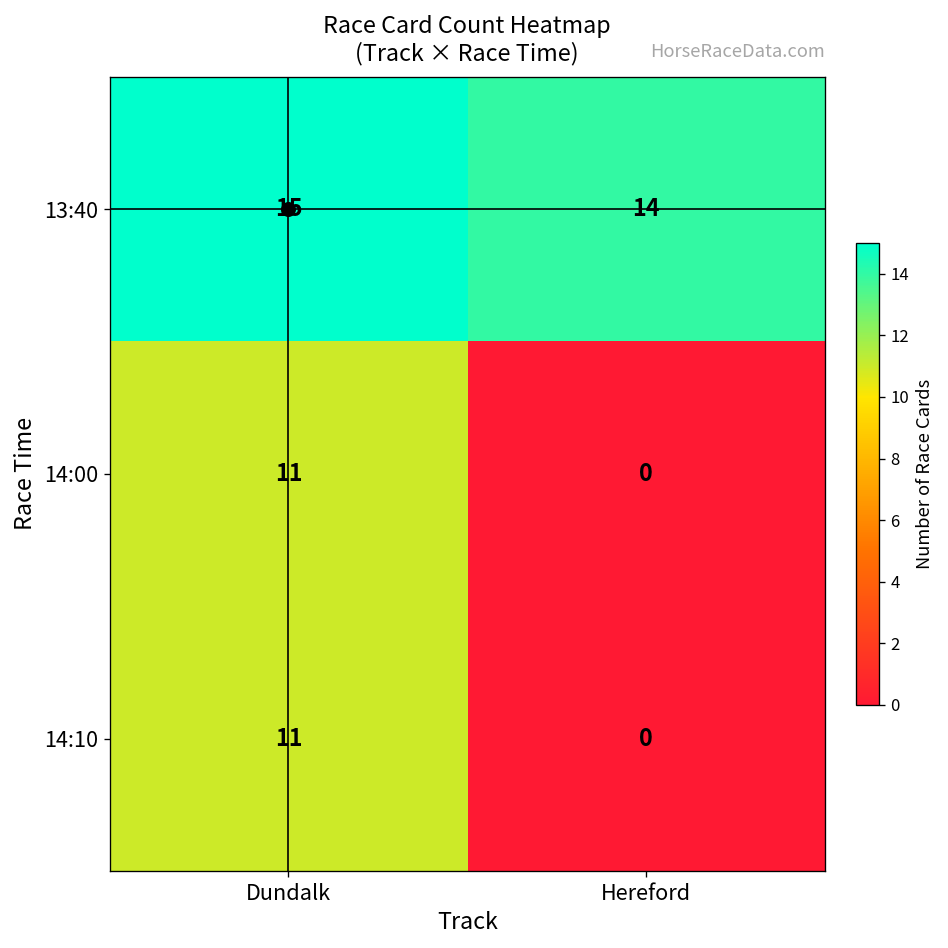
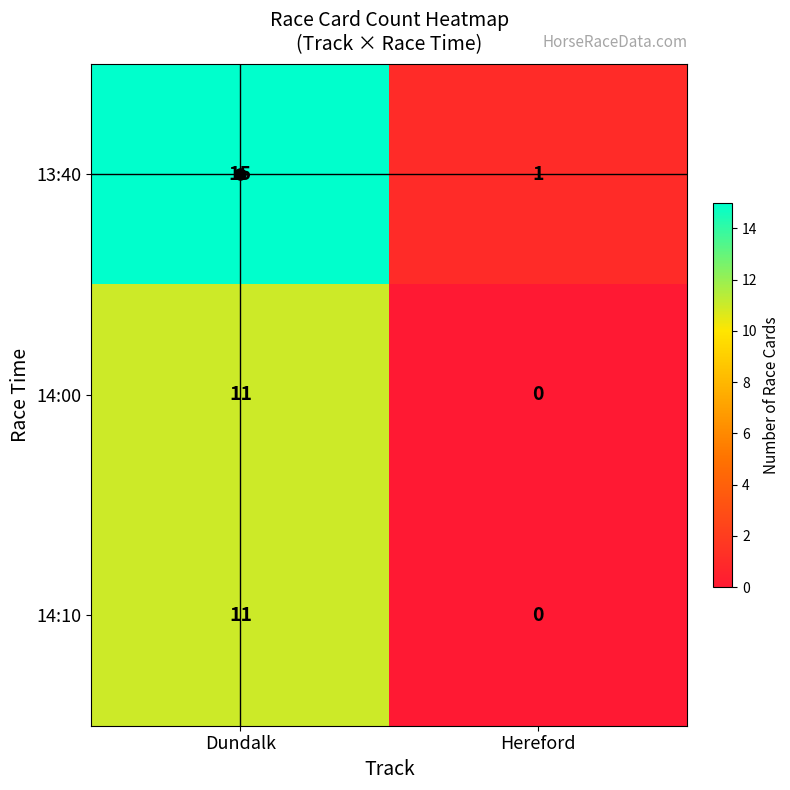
  {
    "13:40": {
-     "Hereford": 14
+     "Hereford": 1
    },
    "14:00": {
      "Dundalk": 11,
      "Hereford": 0
    },
    "14:10": {
      "Dundalk": 11,
      "Hereford": 0
    }
  }
